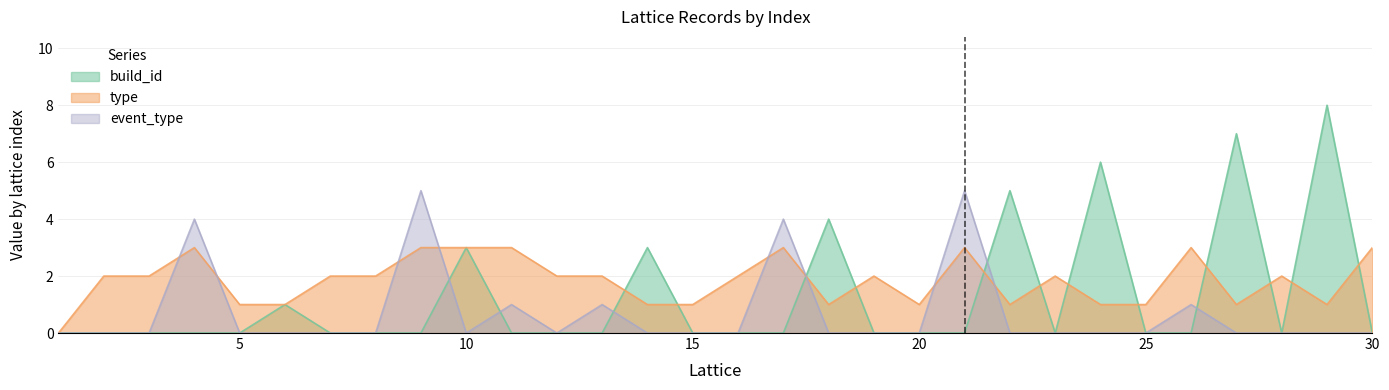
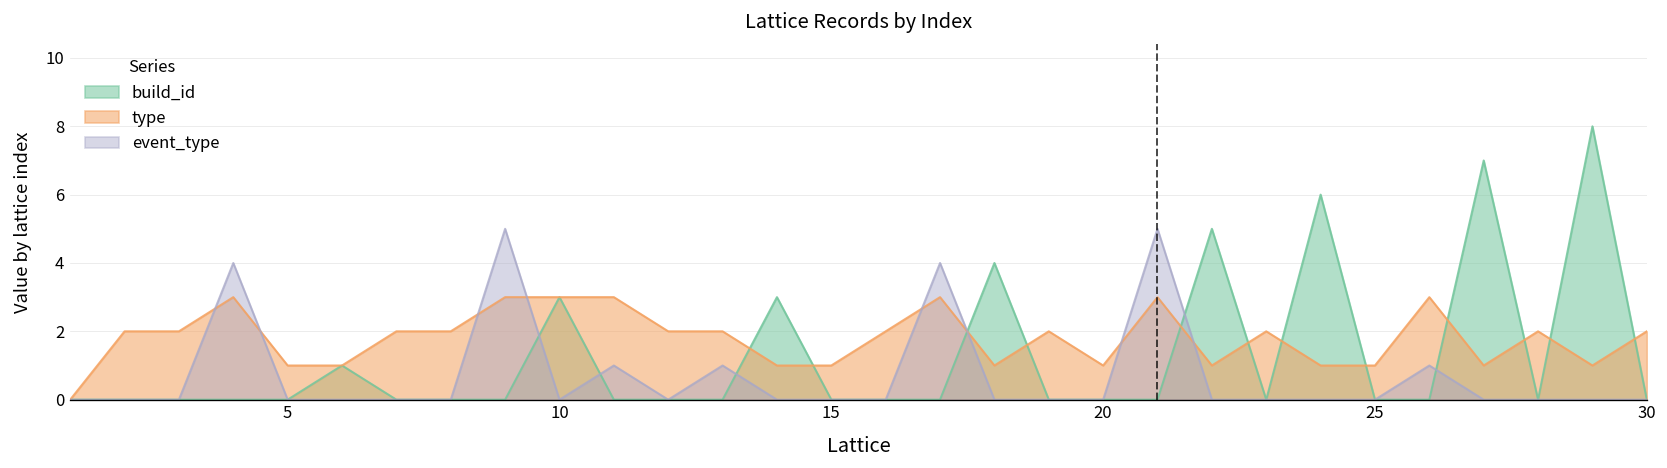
  {
    "type": {
      "5": 1,
      "15": 1,
      "20": 1,
      "25": 1,
-     "30": 3
+     "30": 2
    },
    "event_type": {
      "10": 0
    }
  }
